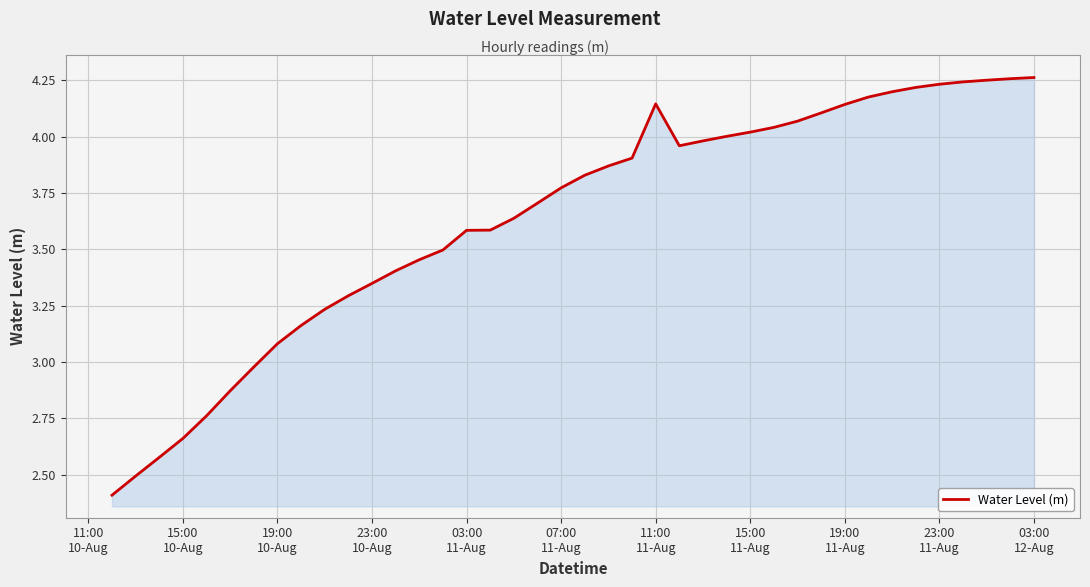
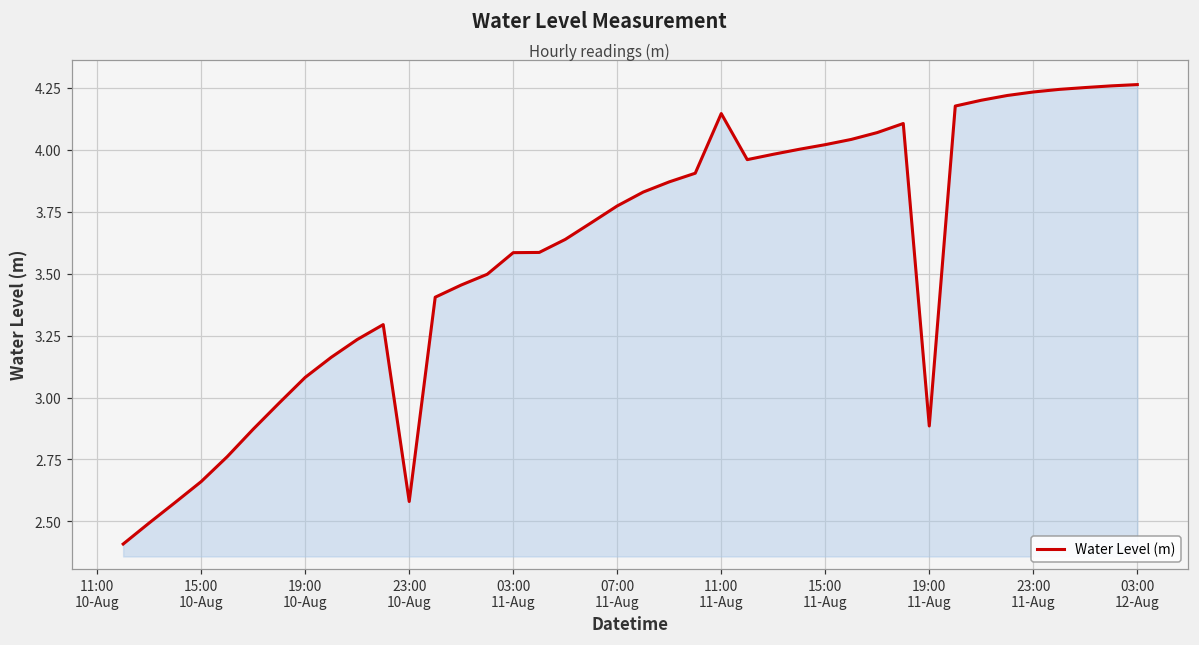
  {
    "15:00 10-Aug": 2.66,
    "19:00 10-Aug": 3.08,
-   "23:00 10-Aug": 3.35,
+   "23:00 10-Aug": 2.58,
    "03:00 11-Aug": 3.58,
    "07:00 11-Aug": 3.77,
    "11:00 11-Aug": 4.15,
    "15:00 11-Aug": 4.02,
-   "19:00 11-Aug": 4.14,
+   "19:00 11-Aug": 2.89,
    "23:00 11-Aug": 4.23,
    "03:00 12-Aug": 4.26
  }
